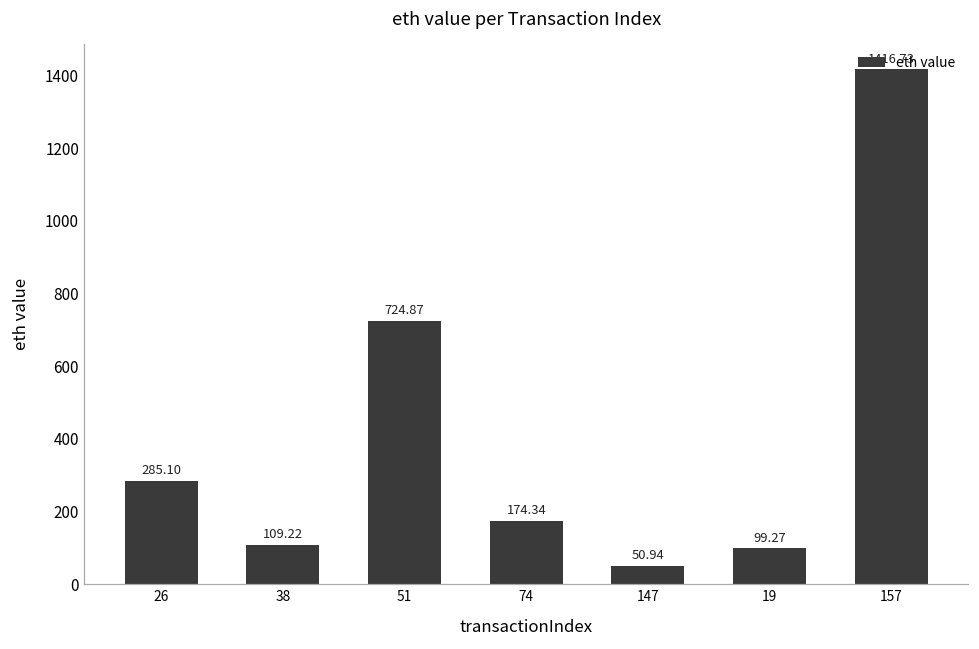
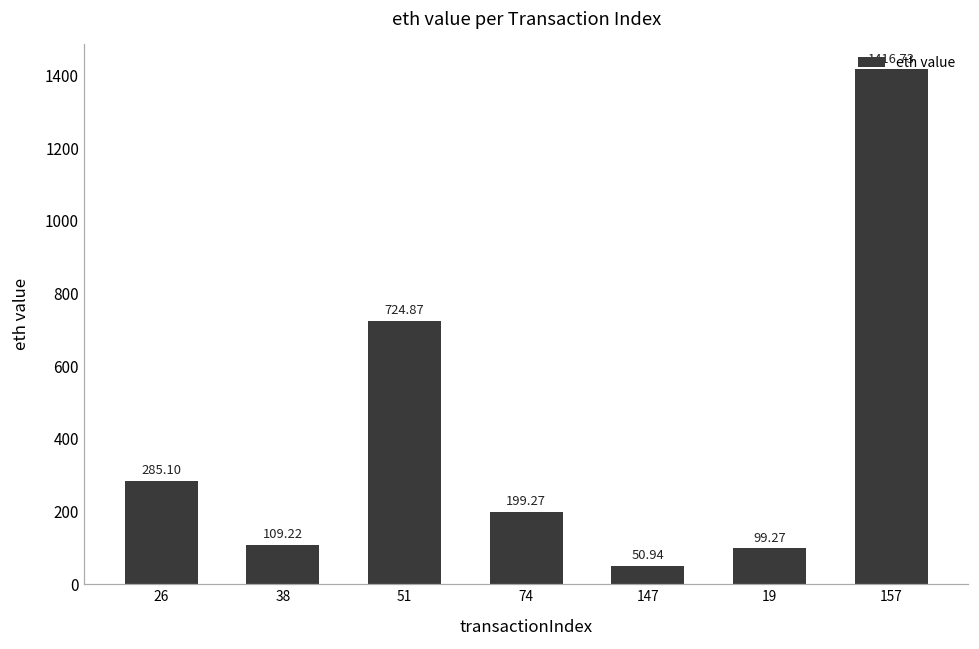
  {
    "26": 285.10,
    "38": 109.22,
    "51": 724.87,
-   "74": 174.34,
+   "74": 199.27,
    "147": 50.94,
    "19": 99.27,
    "157": 1416.73
  }
